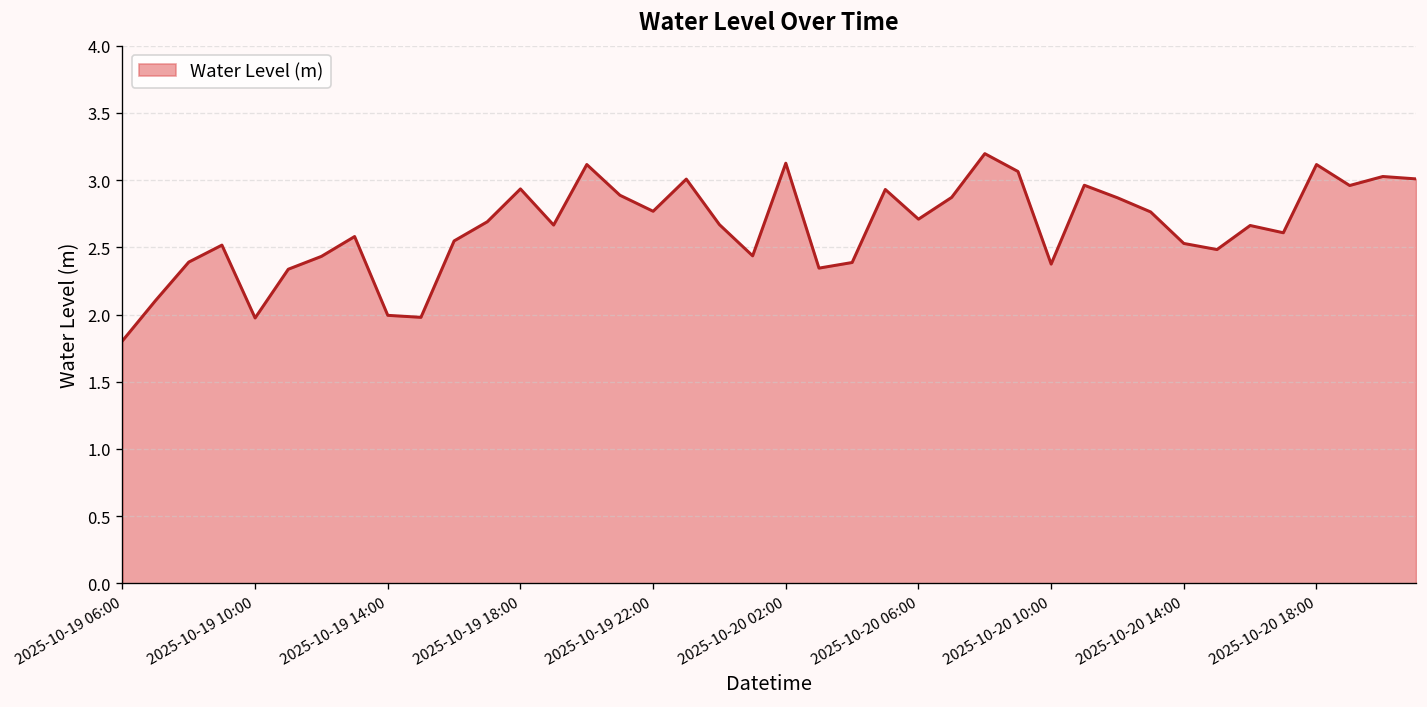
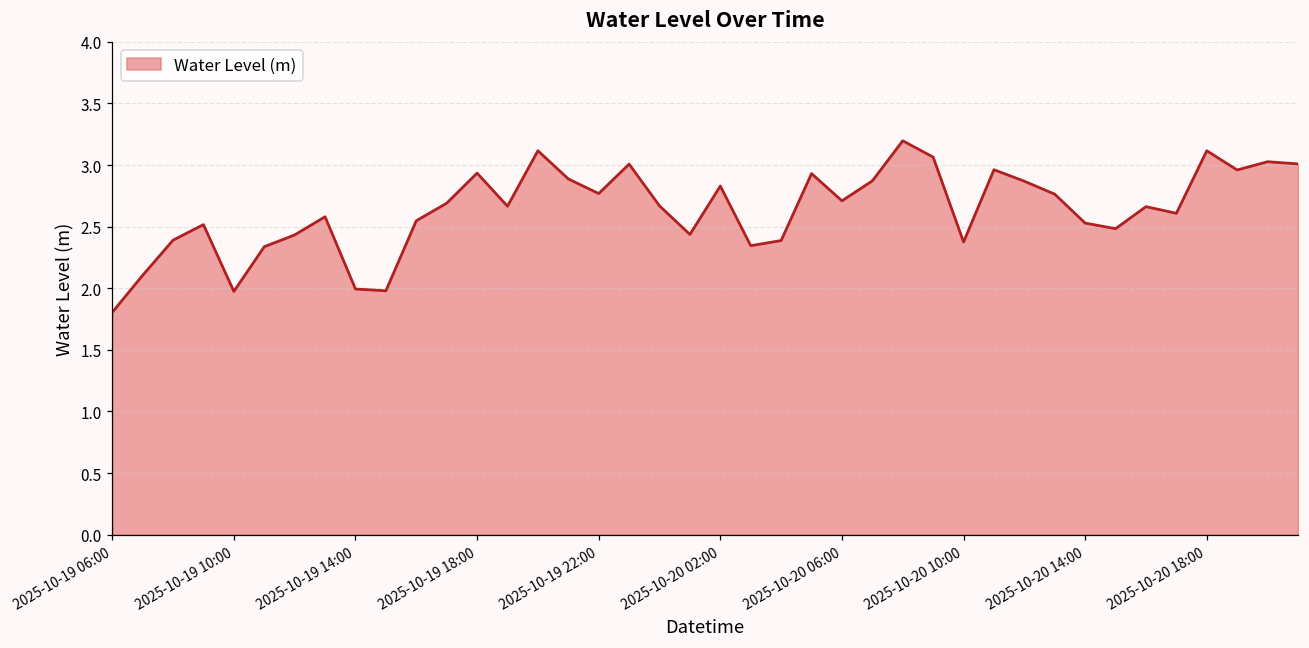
  {
    "2025-10-19 06:00": 1.80,
    "2025-10-19 10:00": 1.97,
    "2025-10-19 14:00": 1.99,
    "2025-10-19 18:00": 2.93,
    "2025-10-19 22:00": 2.77,
-   "2025-10-20 02:00": 3.13,
+   "2025-10-20 02:00": 2.83,
    "2025-10-20 06:00": 2.71,
    "2025-10-20 10:00": 2.38,
    "2025-10-20 14:00": 2.53,
    "2025-10-20 18:00": 3.12
  }
